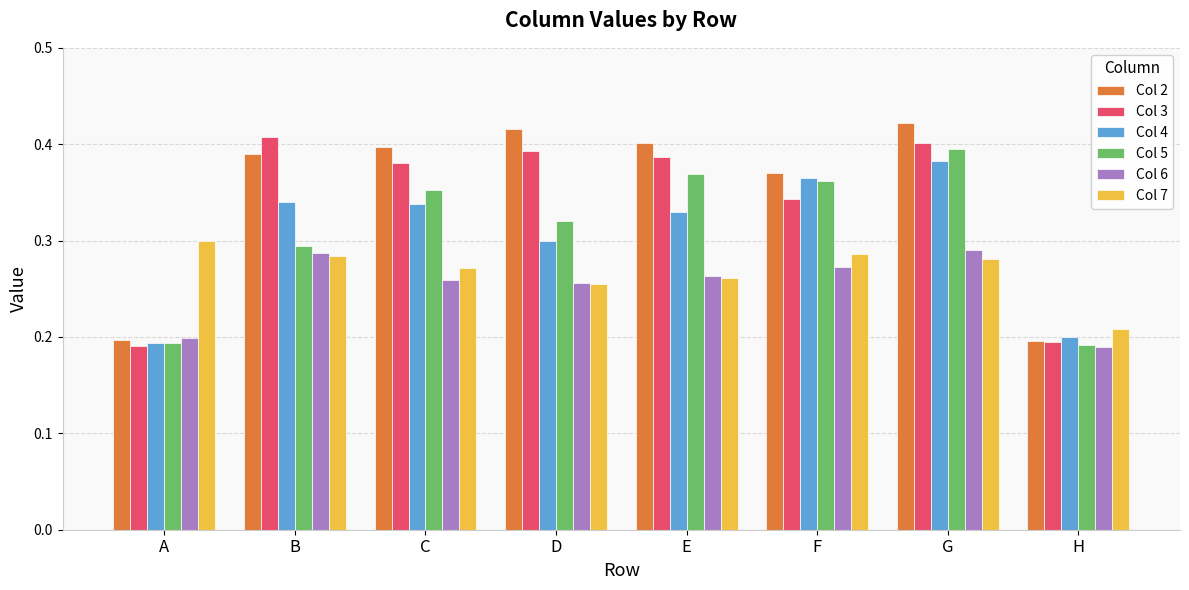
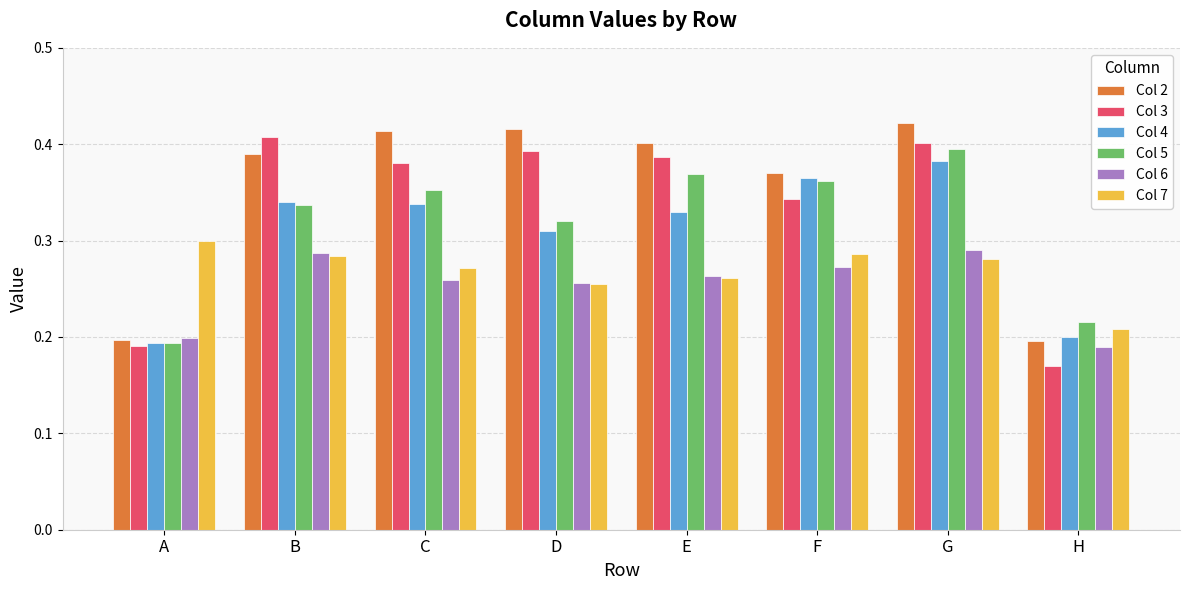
  {
    "Col 2": {
      "A": 0.20,
      "B": 0.39,
-     "C": 0.40,
+     "C": 0.41,
      "D": 0.42,
      "E": 0.40,
      "F": 0.37,
      "G": 0.42,
      "H": 0.20
    },
    "Col 3": {
      "A": 0.19,
      "B": 0.41,
      "C": 0.38,
      "D": 0.39,
      "E": 0.39,
      "F": 0.34,
      "G": 0.40,
-     "H": 0.20
+     "H": 0.17
    },
    "Col 4": {
      "A": 0.19,
      "B": 0.34,
      "C": 0.34,
-     "D": 0.30,
+     "D": 0.31,
      "E": 0.33,
      "F": 0.37,
      "G": 0.38,
      "H": 0.20
    },
    "Col 5": {
      "A": 0.19,
-     "B": 0.29,
+     "B": 0.34,
      "C": 0.35,
      "D": 0.32,
      "E": 0.37,
      "F": 0.36,
      "G": 0.40,
-     "H": 0.19
+     "H": 0.22
    },
    "Col 6": {
      "A": 0.20,
      "B": 0.29,
      "C": 0.26,
      "D": 0.26,
      "E": 0.26,
      "F": 0.27,
      "G": 0.29,
      "H": 0.19
    },
    "Col 7": {
      "A": 0.30,
      "B": 0.28,
      "C": 0.27,
      "D": 0.26,
      "E": 0.26,
      "F": 0.29,
      "G": 0.28,
      "H": 0.21
    }
  }
